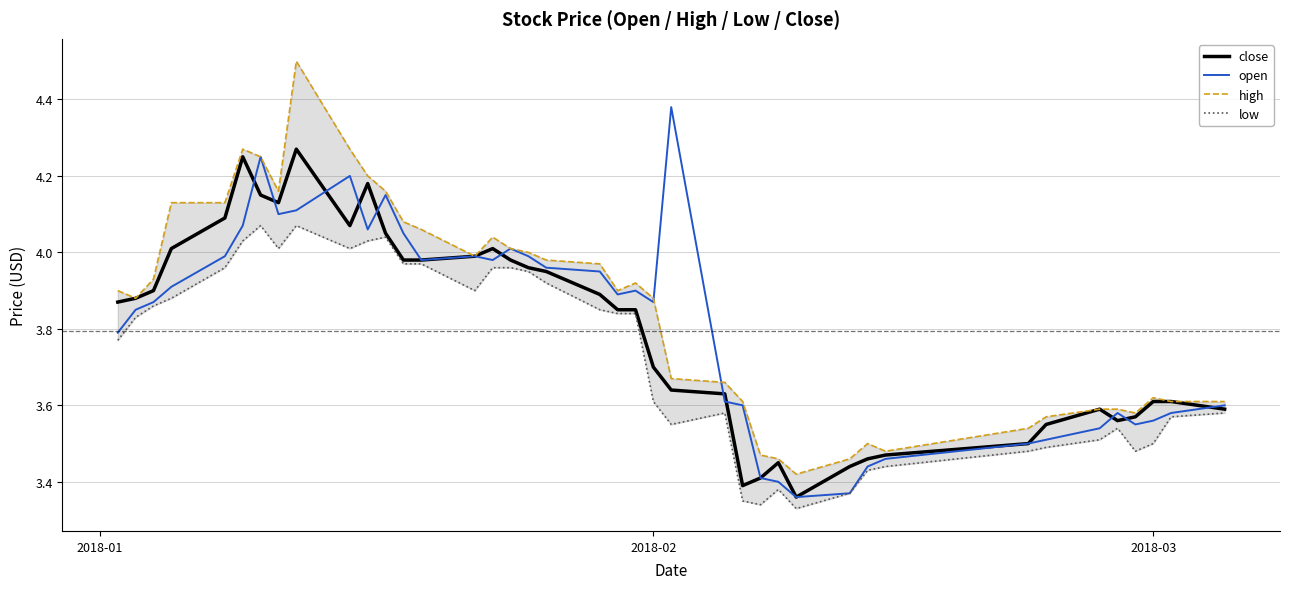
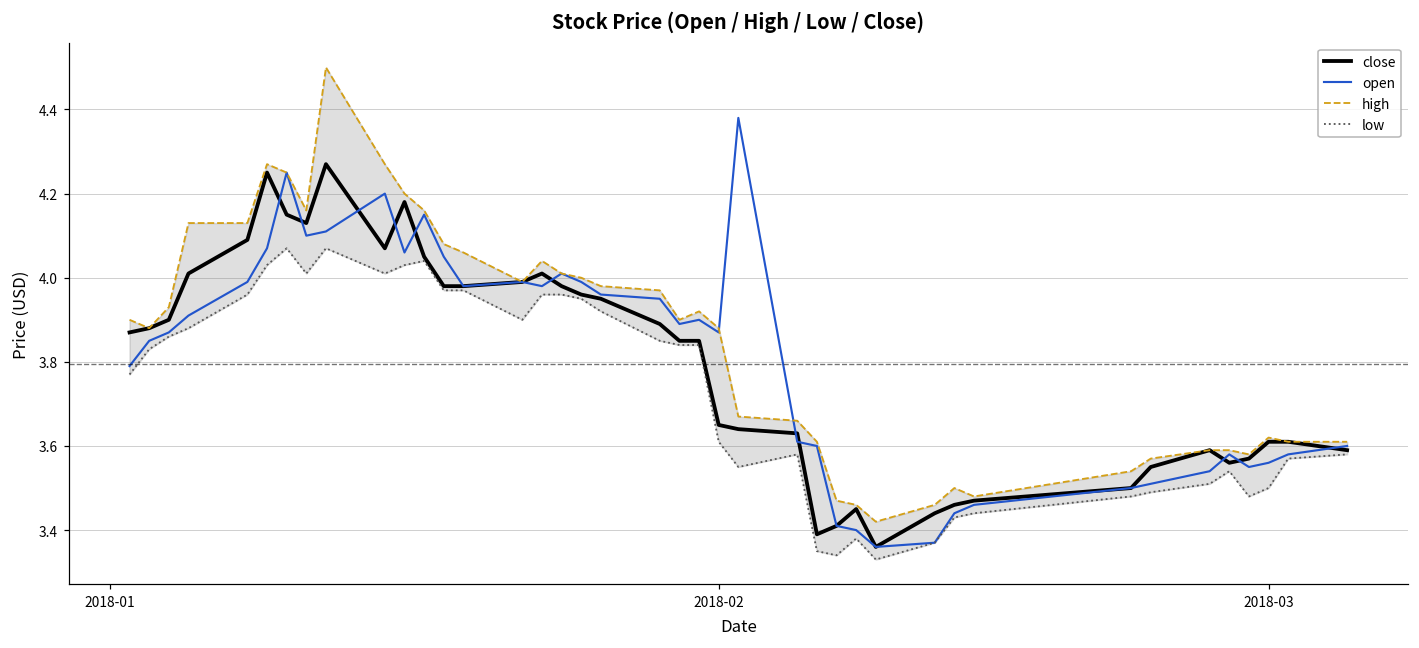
  {
    "close": {
-     "2018-02": 3.70,
+     "2018-02": 3.65,
      "2018-03": 3.61
    },
    "open": {
      "2018-02": 3.87,
      "2018-03": 3.56
    },
    "high": {
      "2018-02": 3.88,
      "2018-03": 3.62
    },
    "low": {
      "2018-02": 3.61,
      "2018-03": 3.50
    }
  }
